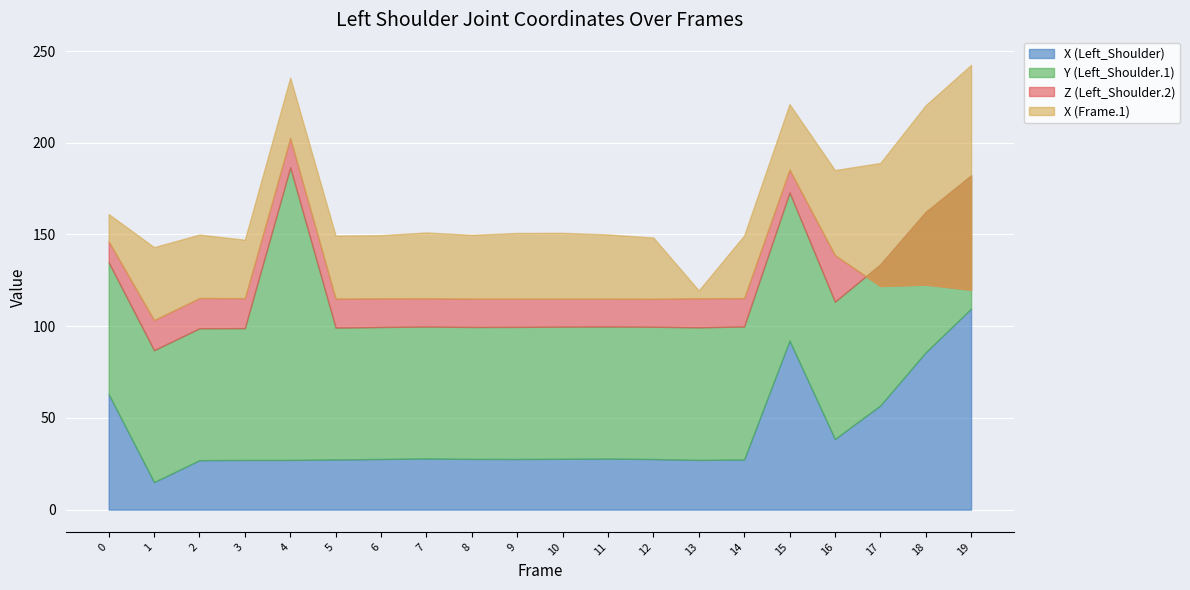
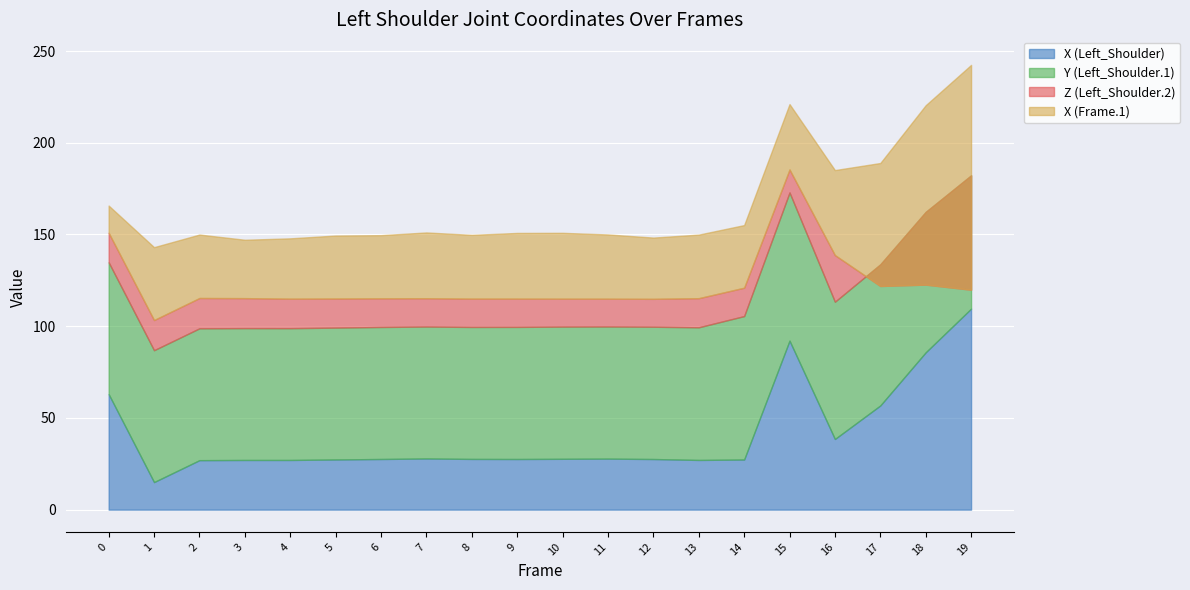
  {
    "X (Left_Shoulder)": {
      "0": 63,
      "1": 15,
      "2": 27,
      "3": 27,
      "4": 27,
      "5": 27,
      "6": 28,
      "7": 28,
      "8": 28,
      "9": 28,
      "10": 28,
      "11": 28,
      "12": 28,
      "13": 27,
      "14": 27,
      "15": 92,
      "16": 39,
      "17": 57,
      "18": 86,
      "19": 110
    },
    "Y (Left_Shoulder.1)": {
      "0": 72,
      "1": 72,
      "2": 72,
      "3": 72,
-     "4": 159,
+     "4": 72,
      "5": 72,
      "6": 72,
      "7": 72,
      "8": 72,
      "9": 72,
      "10": 72,
      "11": 72,
      "12": 72,
      "13": 72,
-     "14": 73,
+     "14": 78,
      "15": 81,
      "16": 75
    },
    "Z (Left_Shoulder.2)": {
-     "0": 11,
+     "0": 16,
      "1": 16,
      "2": 17,
      "3": 16,
      "4": 16,
      "5": 16,
      "6": 16,
      "7": 15,
      "8": 15,
      "9": 15,
      "10": 15,
      "11": 15,
      "12": 15,
      "13": 16,
      "14": 15,
      "15": 13,
      "16": 25
    },
    "X (Frame.1)": {
      "0": 15,
      "1": 40,
      "2": 35,
      "3": 32,
      "4": 33,
      "5": 34,
      "6": 34,
      "7": 36,
      "8": 35,
      "9": 36,
      "10": 36,
      "11": 35,
      "12": 33,
-     "13": 4,
+     "13": 35,
      "14": 34,
      "15": 36,
      "16": 46
    }
  }
